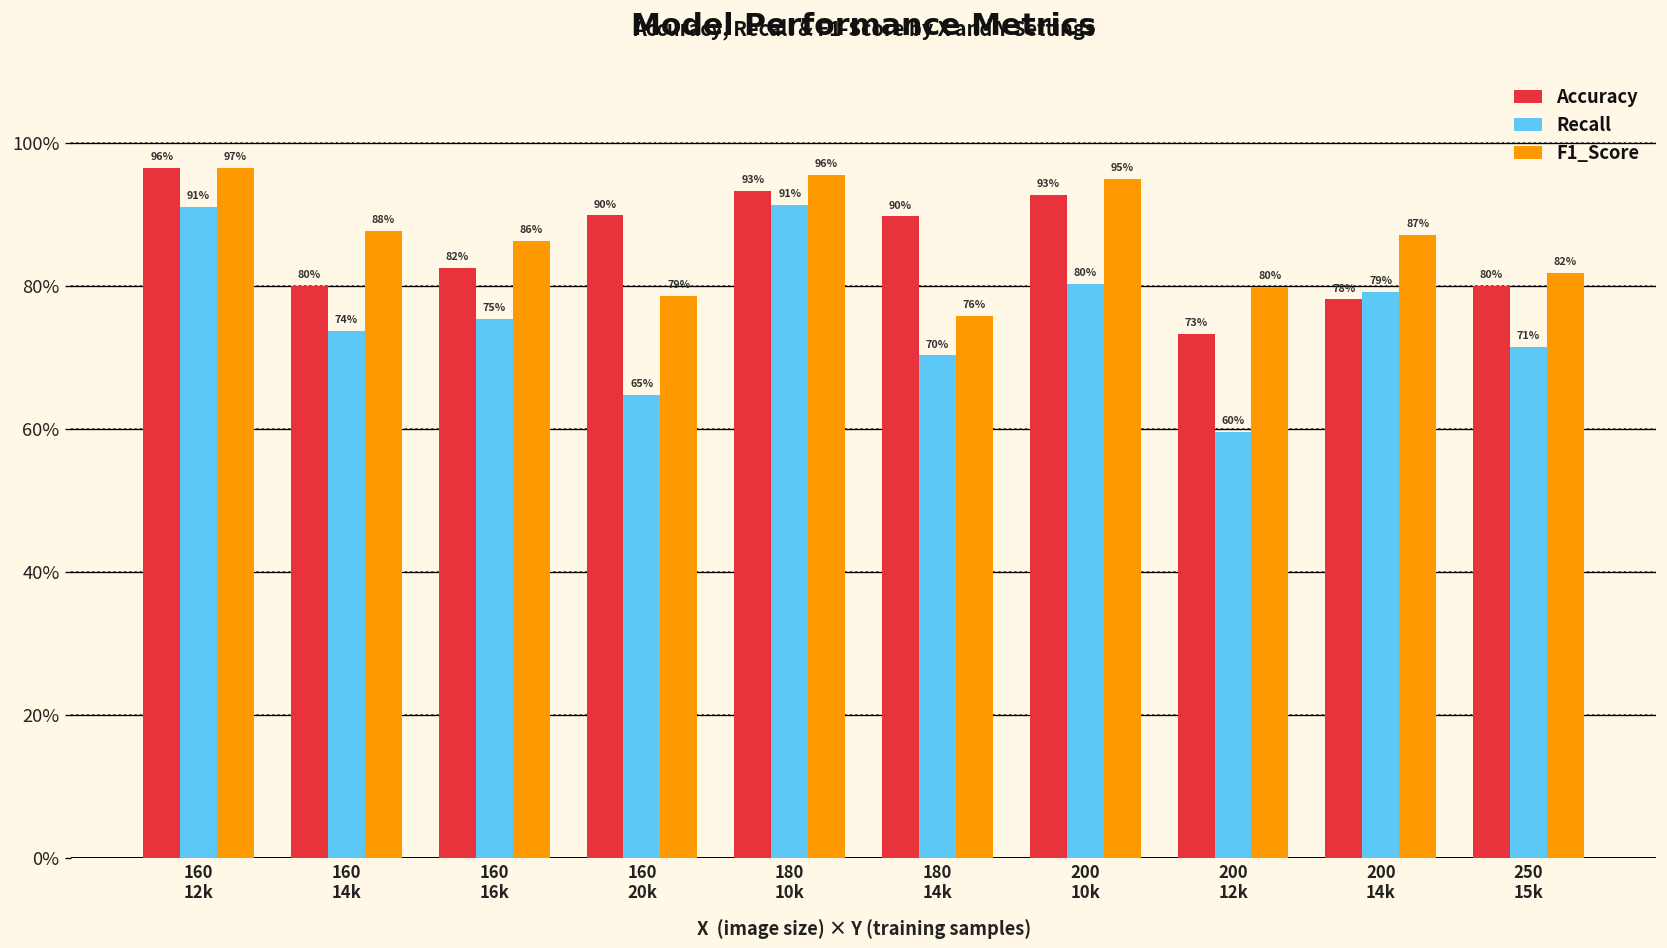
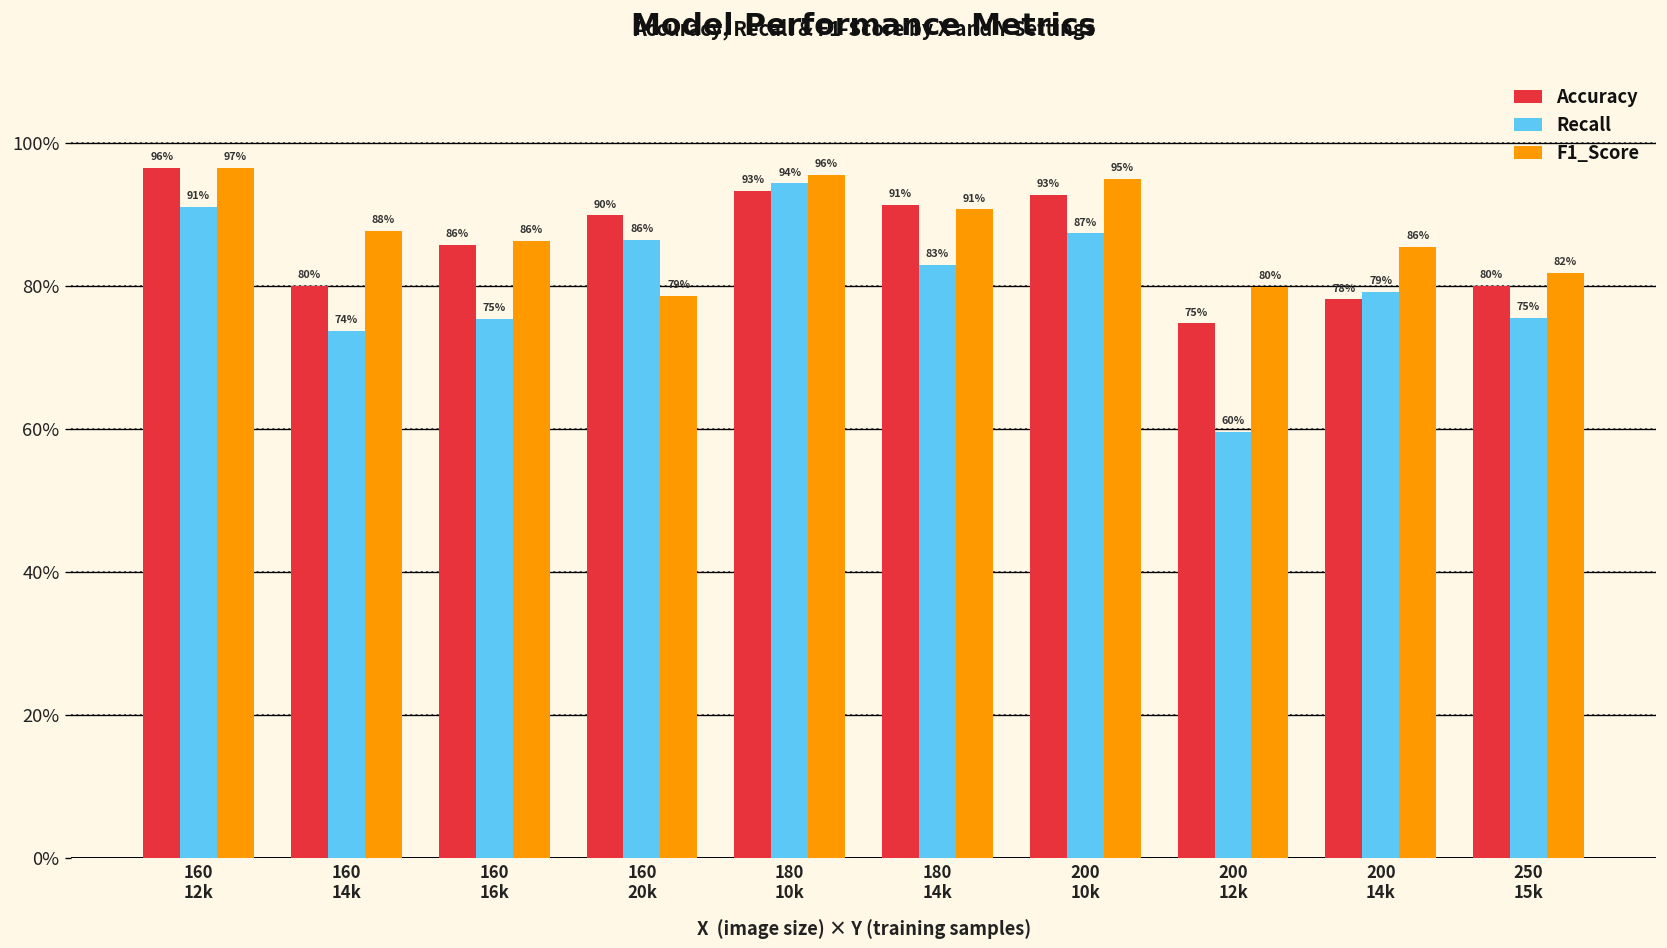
  {
    "Accuracy": {
      "160 12k": "96%",
      "160 14k": "80%",
-     "160 16k": "82%",
+     "160 16k": "86%",
      "160 20k": "90%",
      "180 10k": "93%",
-     "180 14k": "90%",
+     "180 14k": "91%",
      "200 10k": "93%",
-     "200 12k": "73%",
+     "200 12k": "75%",
      "200 14k": "78%",
      "250 15k": "80%"
    },
    "Recall": {
      "160 12k": "91%",
      "160 14k": "74%",
      "160 16k": "75%",
-     "160 20k": "65%",
-     "180 10k": "91%",
-     "180 14k": "70%",
-     "200 10k": "80%",
+     "160 20k": "86%",
+     "180 10k": "94%",
+     "180 14k": "83%",
+     "200 10k": "87%",
      "200 12k": "60%",
      "200 14k": "79%",
-     "250 15k": "71%"
+     "250 15k": "75%"
    },
    "F1_Score": {
      "160 12k": "97%",
      "160 14k": "88%",
      "160 16k": "86%",
      "160 20k": "79%",
      "180 10k": "96%",
-     "180 14k": "76%",
+     "180 14k": "91%",
      "200 10k": "95%",
      "200 12k": "80%",
-     "200 14k": "87%",
+     "200 14k": "86%",
      "250 15k": "82%"
    }
  }
